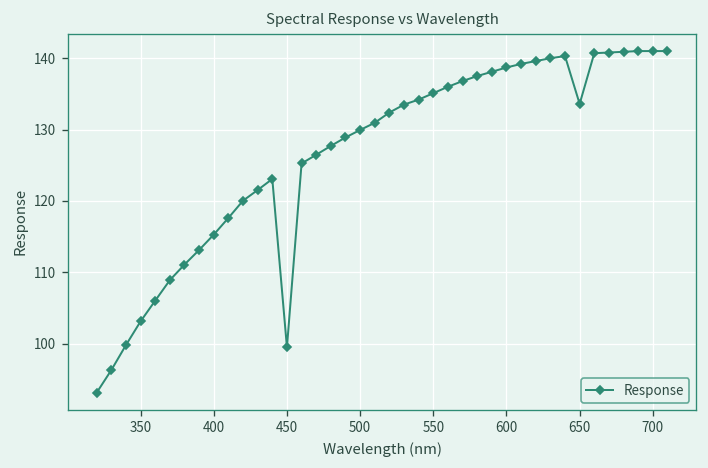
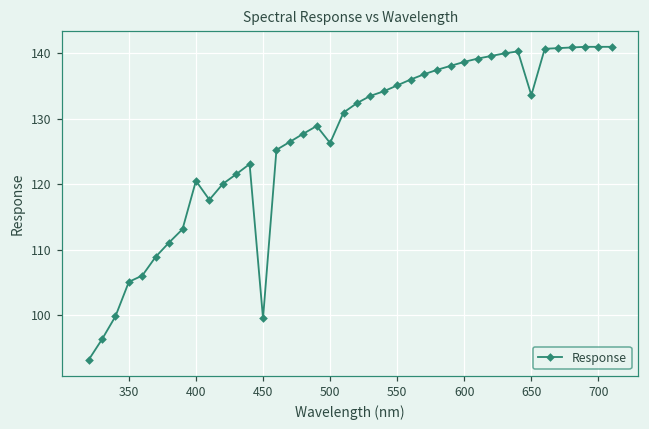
  {
-   "350": 103,
-   "400": 115,
+   "350": 105,
+   "400": 121,
    "450": 99,
-   "500": 130,
+   "500": 126,
    "550": 135,
    "600": 139,
    "650": 134,
    "700": 141
  }
